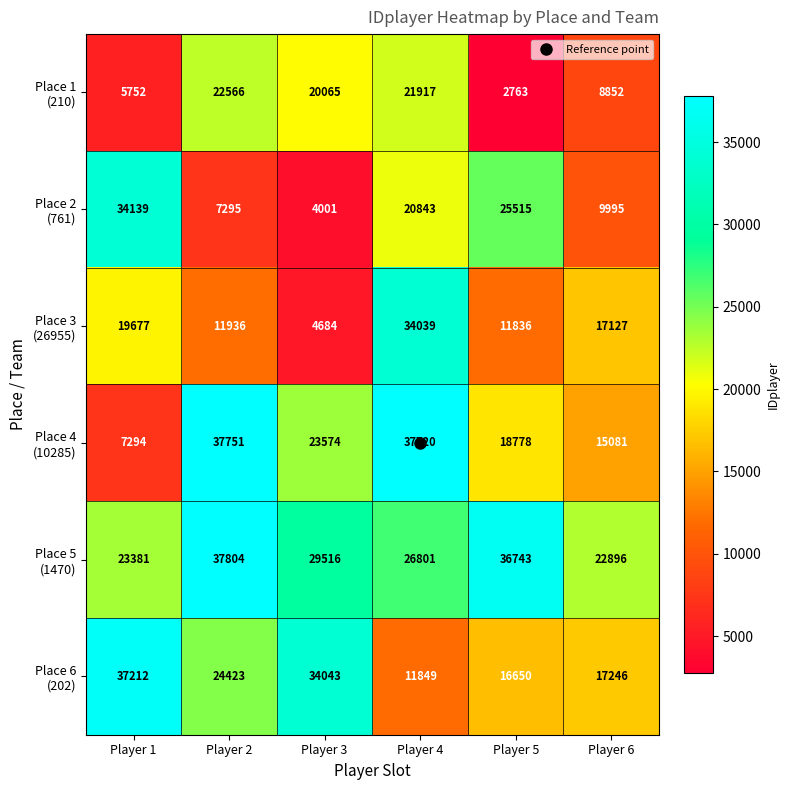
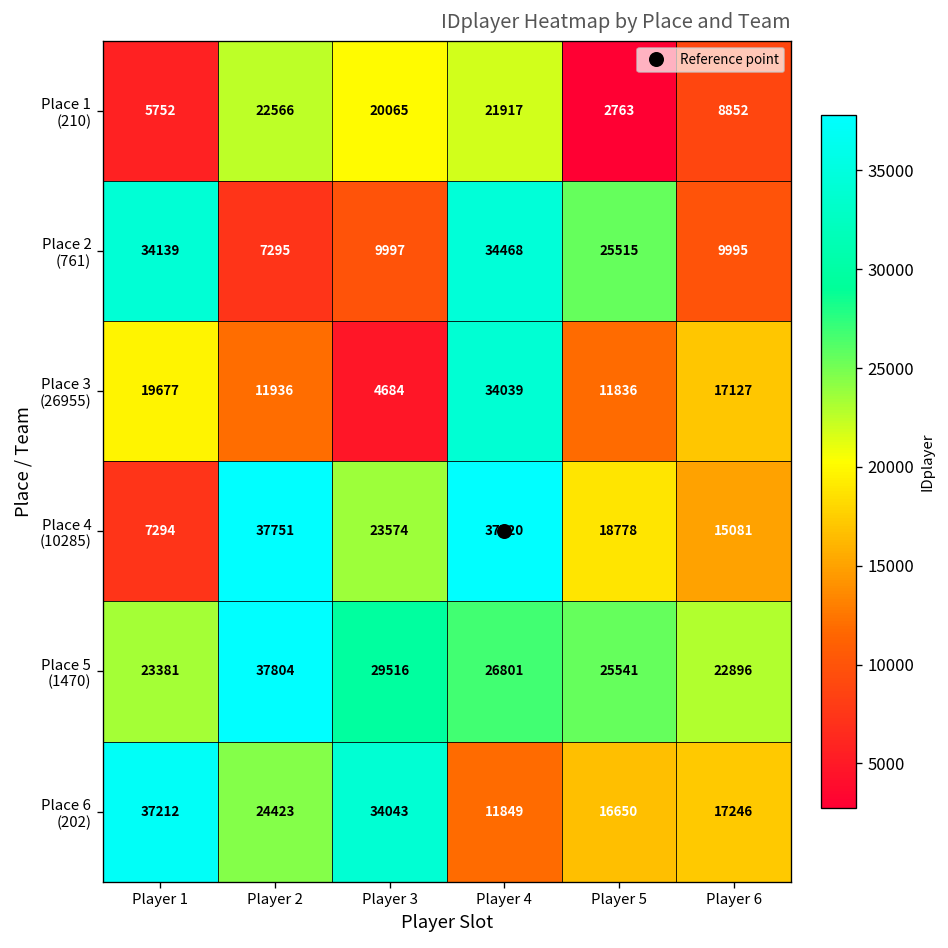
  {
    "Place 1 (210)": {
      "Player 1": 5752,
      "Player 2": 22566,
      "Player 3": 20065,
      "Player 4": 21917,
      "Player 5": 2763,
      "Player 6": 8852
    },
    "Place 2 (761)": {
      "Player 1": 34139,
      "Player 2": 7295,
-     "Player 3": 4001,
-     "Player 4": 20843,
+     "Player 3": 9997,
+     "Player 4": 34468,
      "Player 5": 25515,
      "Player 6": 9995
    },
    "Place 3 (26955)": {
      "Player 1": 19677,
      "Player 2": 11936,
      "Player 3": 4684,
      "Player 4": 34039,
      "Player 5": 11836,
      "Player 6": 17127
    },
    "Place 4 (10285)": {
      "Player 1": 7294,
      "Player 2": 37751,
      "Player 3": 23574,
      "Player 5": 18778,
      "Player 6": 15081
    },
    "Place 5 (1470)": {
      "Player 1": 23381,
      "Player 2": 37804,
      "Player 3": 29516,
      "Player 4": 26801,
-     "Player 5": 36743,
+     "Player 5": 25541,
      "Player 6": 22896
    },
    "Place 6 (202)": {
      "Player 1": 37212,
      "Player 2": 24423,
      "Player 3": 34043,
      "Player 4": 11849,
      "Player 5": 16650,
      "Player 6": 17246
    }
  }
